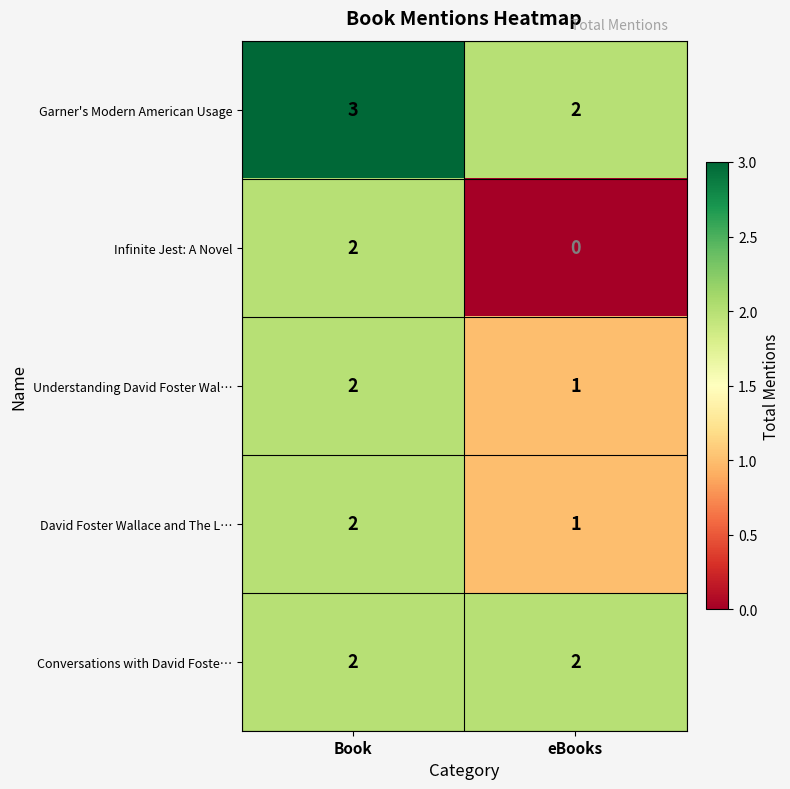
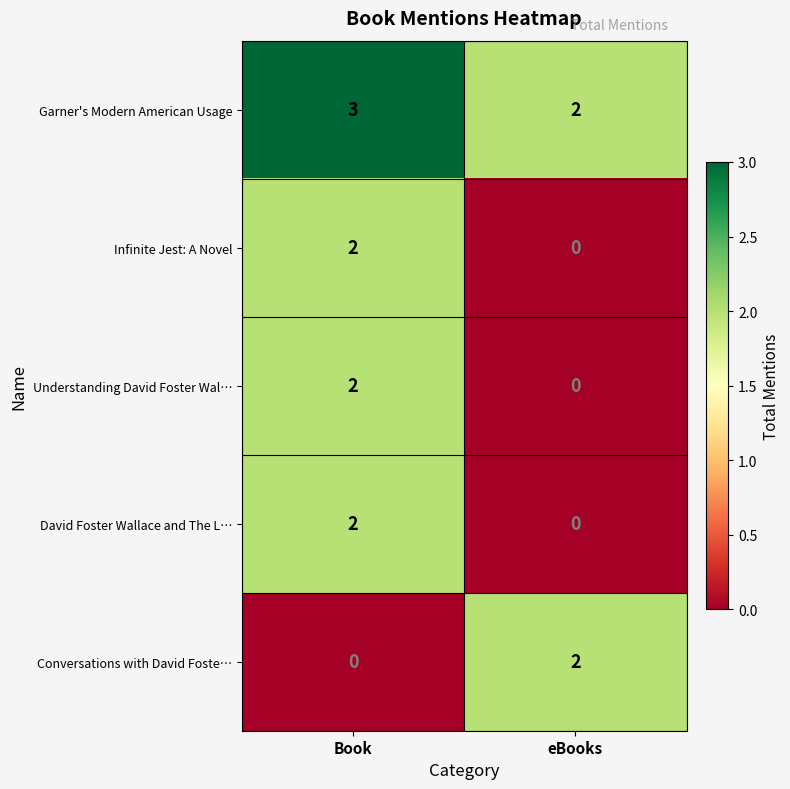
  {
    "Garner's Modern American Usage": {
      "Book": 3,
      "eBooks": 2
    },
    "Infinite Jest: A Novel": {
      "Book": 2,
      "eBooks": 0
    },
    "Understanding David Foster Wal…": {
      "Book": 2,
-     "eBooks": 1
+     "eBooks": 0
    },
    "David Foster Wallace and The L…": {
      "Book": 2,
-     "eBooks": 1
+     "eBooks": 0
    },
    "Conversations with David Foste…": {
-     "Book": 2,
+     "Book": 0,
      "eBooks": 2
    }
  }
